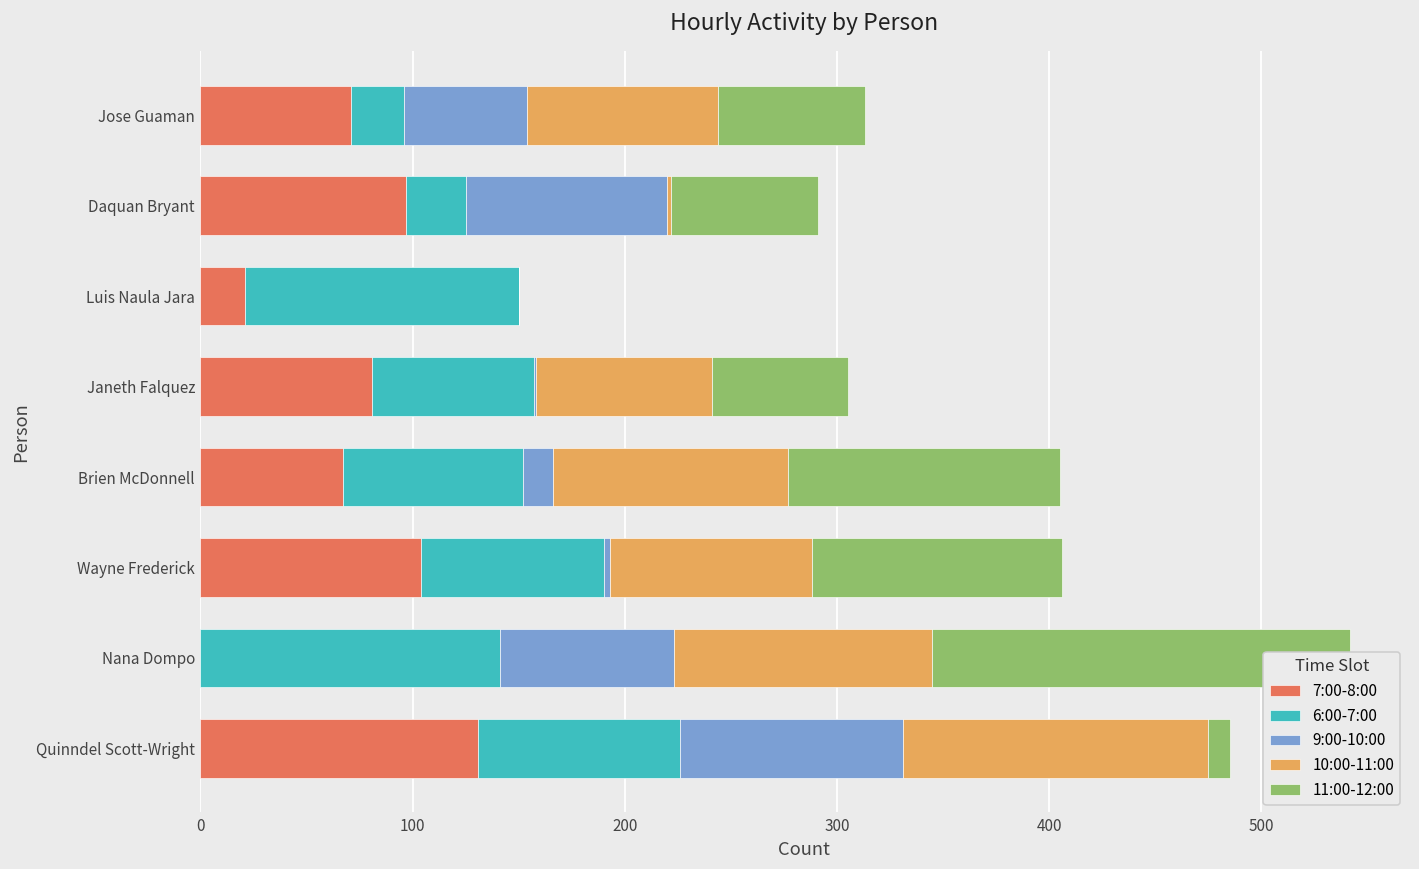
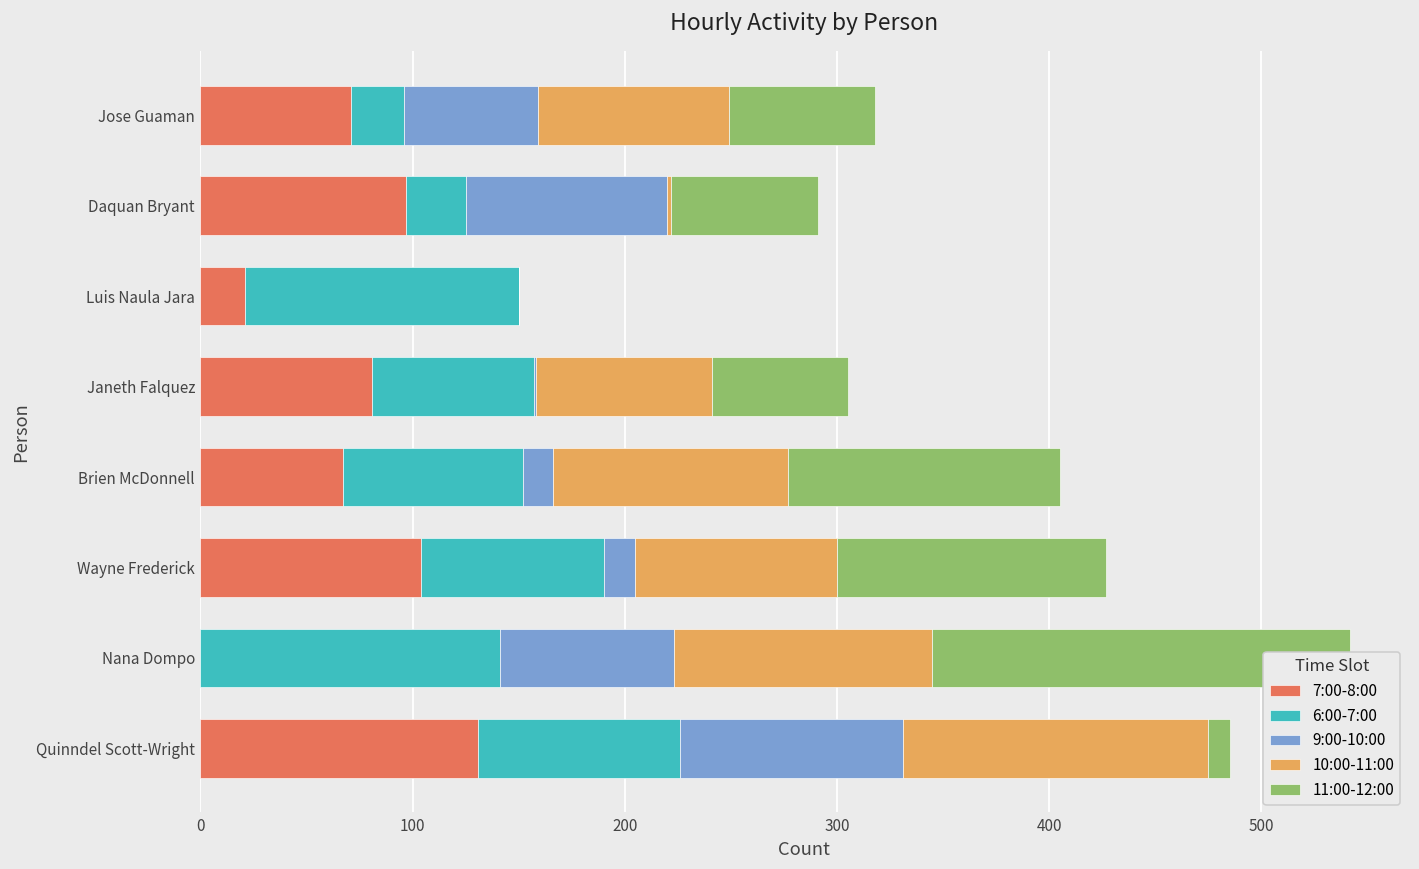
  {
    "6:00-7:00": {
      "Jose Guaman": 25,
      "Daquan Bryant": 28,
      "Luis Naula Jara": 129,
      "Janeth Falquez": 76,
      "Brien McDonnell": 85,
      "Wayne Frederick": 86,
      "Nana Dompo": 141,
      "Quinndel Scott-Wright": 95
    },
    "9:00-10:00": {
-     "Jose Guaman": 58,
+     "Jose Guaman": 63,
      "Daquan Bryant": 95,
      "Luis Naula Jara": 0,
      "Brien McDonnell": 14,
-     "Wayne Frederick": 3,
+     "Wayne Frederick": 15,
      "Nana Dompo": 82,
      "Quinndel Scott-Wright": 105
    },
    "11:00-12:00": {
      "Jose Guaman": 69,
      "Daquan Bryant": 69,
      "Luis Naula Jara": 0,
      "Janeth Falquez": 64,
      "Brien McDonnell": 128,
-     "Wayne Frederick": 118,
+     "Wayne Frederick": 127,
      "Nana Dompo": 197,
      "Quinndel Scott-Wright": 10
    }
  }
